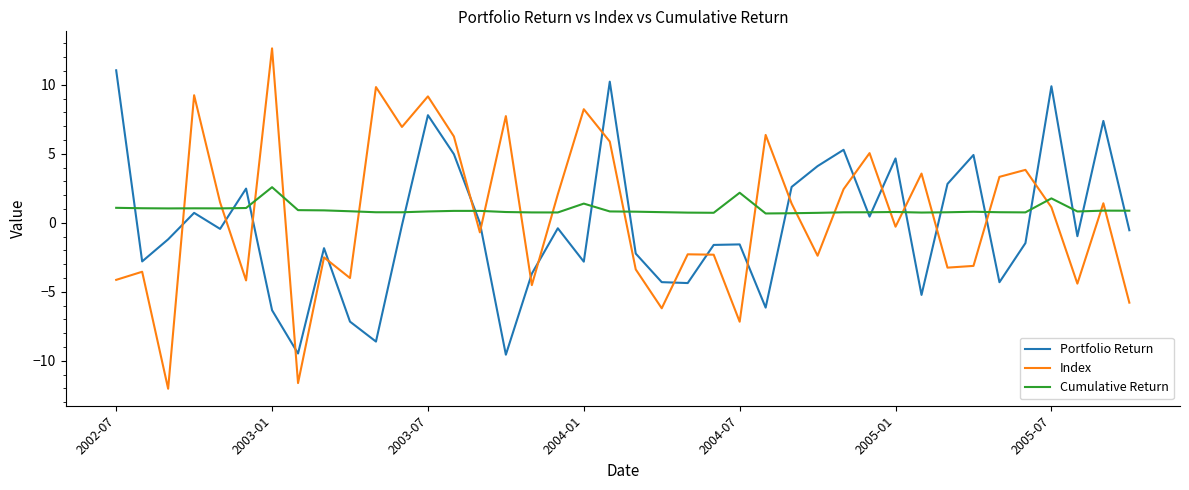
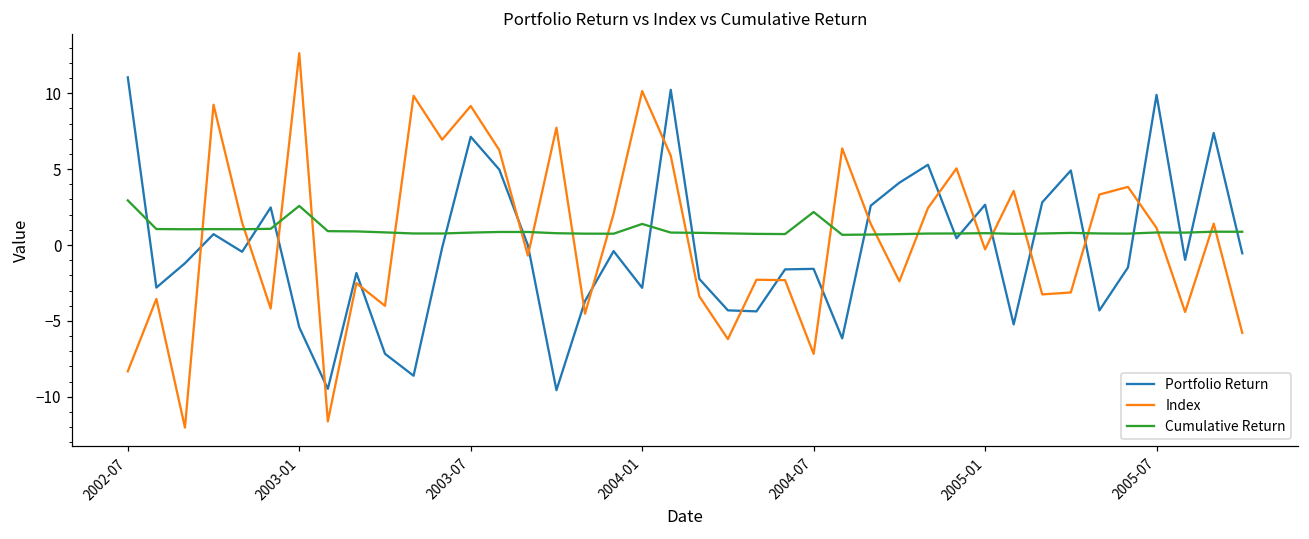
  {
    "Portfolio Return": {
      "2002-07": 11.0,
-     "2003-01": -6.3,
-     "2003-07": 7.8,
+     "2003-01": -5.4,
+     "2003-07": 7.1,
      "2004-01": -2.8,
      "2004-07": -1.6,
-     "2005-01": 4.7,
+     "2005-01": 2.7,
      "2005-07": 9.9
    },
    "Index": {
-     "2002-07": -4.1,
+     "2002-07": -8.3,
      "2003-01": 12.6,
      "2003-07": 9.2,
-     "2004-01": 8.2,
+     "2004-01": 10.1,
      "2004-07": -7.2,
      "2005-01": -0.3,
      "2005-07": 1.1
    },
    "Cumulative Return": {
-     "2002-07": 1.1,
+     "2002-07": 2.9,
      "2003-01": 2.6,
      "2003-07": 0.8,
      "2004-01": 1.4,
      "2004-07": 2.2,
      "2005-01": 0.8,
-     "2005-07": 1.8
+     "2005-07": 0.8
    }
  }
